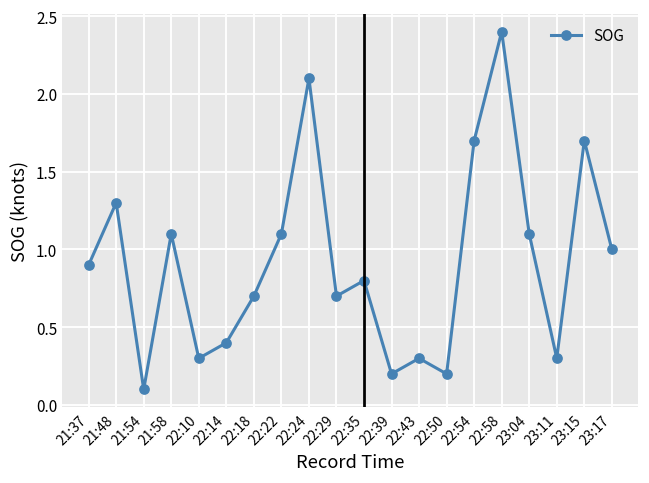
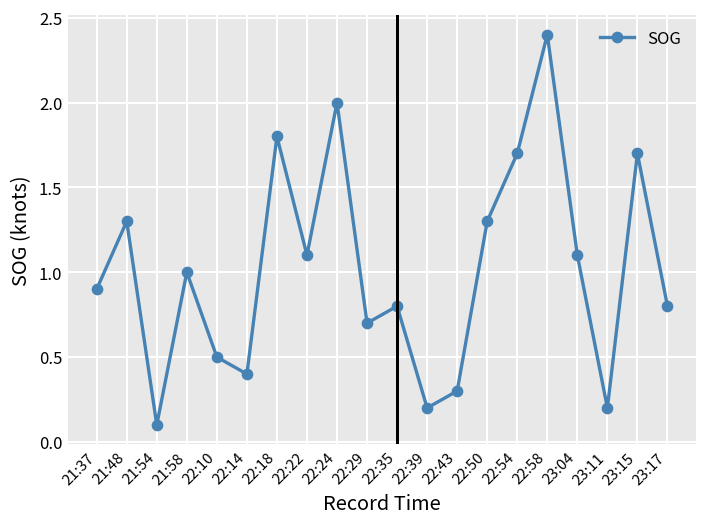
  {
    "21:37": 0.9,
    "21:48": 1.3,
    "21:54": 0.1,
-   "21:58": 1.1,
-   "22:10": 0.3,
+   "21:58": 1.0,
+   "22:10": 0.5,
    "22:14": 0.4,
-   "22:18": 0.7,
+   "22:18": 1.8,
    "22:22": 1.1,
-   "22:24": 2.1,
+   "22:24": 2.0,
    "22:29": 0.7,
    "22:35": 0.8,
    "22:39": 0.2,
    "22:43": 0.3,
-   "22:50": 0.2,
+   "22:50": 1.3,
    "22:54": 1.7,
    "22:58": 2.4,
    "23:04": 1.1,
-   "23:11": 0.3,
+   "23:11": 0.2,
    "23:15": 1.7,
-   "23:17": 1.0
+   "23:17": 0.8
  }
